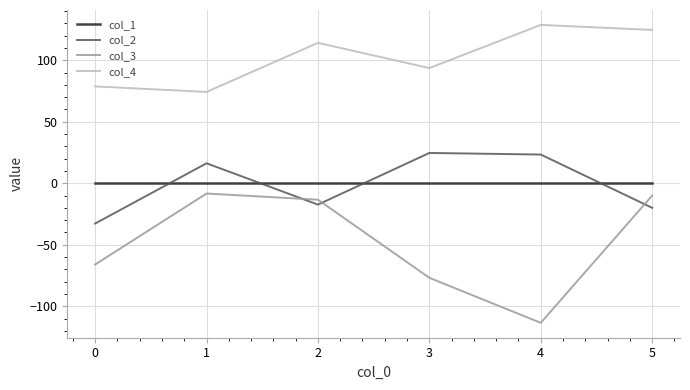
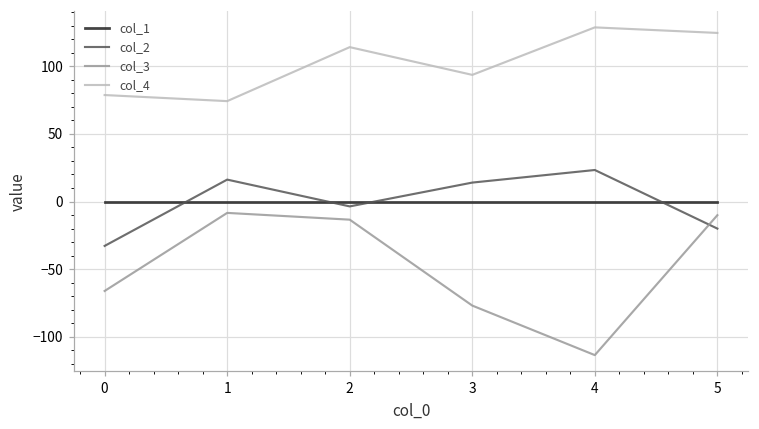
  {
    "col_1": {
      "0": 0,
      "1": 0,
      "2": 0,
      "3": 0,
      "4": 0,
      "5": 0
    },
    "col_2": {
      "0": -33,
      "1": 16,
-     "2": -17,
-     "3": 25,
+     "2": -4,
+     "3": 14,
      "4": 23,
      "5": -20
    }
  }
